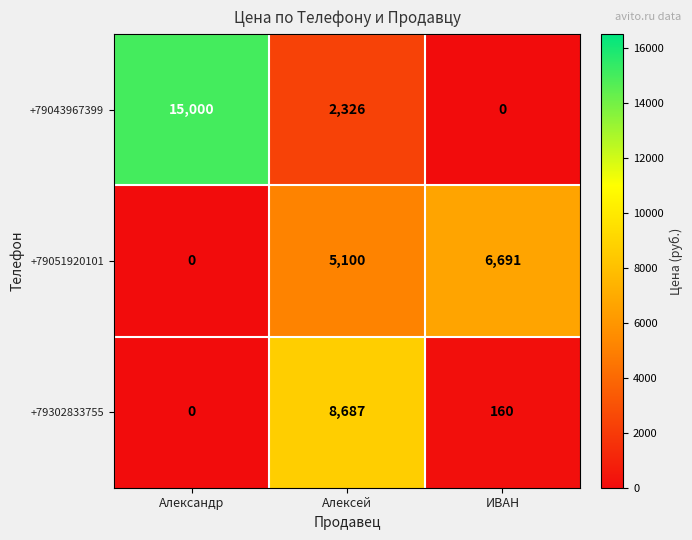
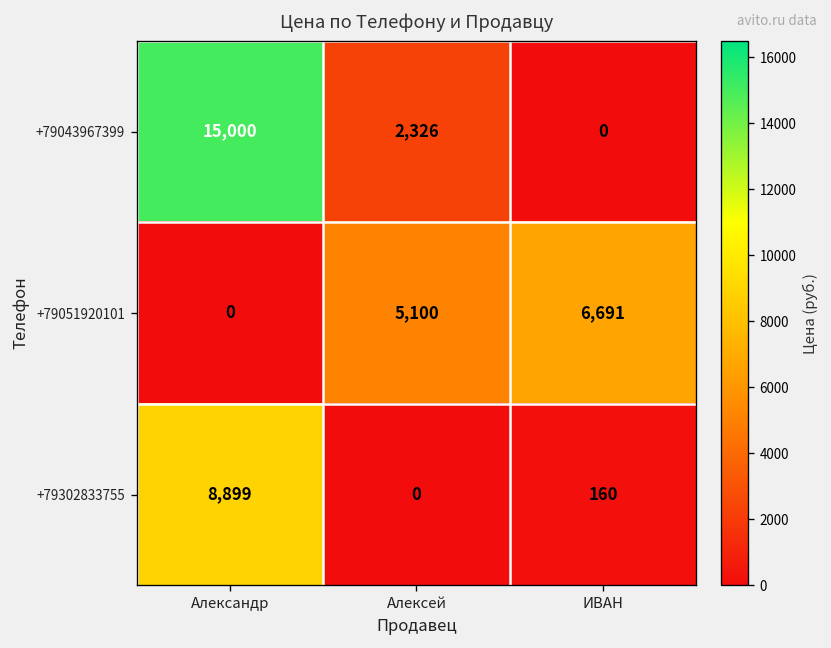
  {
    "+79043967399": {
      "Александр": "15,000",
      "Алексей": "2,326",
      "ИВАН": "0"
    },
    "+79051920101": {
      "Александр": "0",
      "Алексей": "5,100",
      "ИВАН": "6,691"
    },
    "+79302833755": {
-     "Александр": "0",
-     "Алексей": "8,687",
+     "Александр": "8,899",
+     "Алексей": "0",
      "ИВАН": "160"
    }
  }
